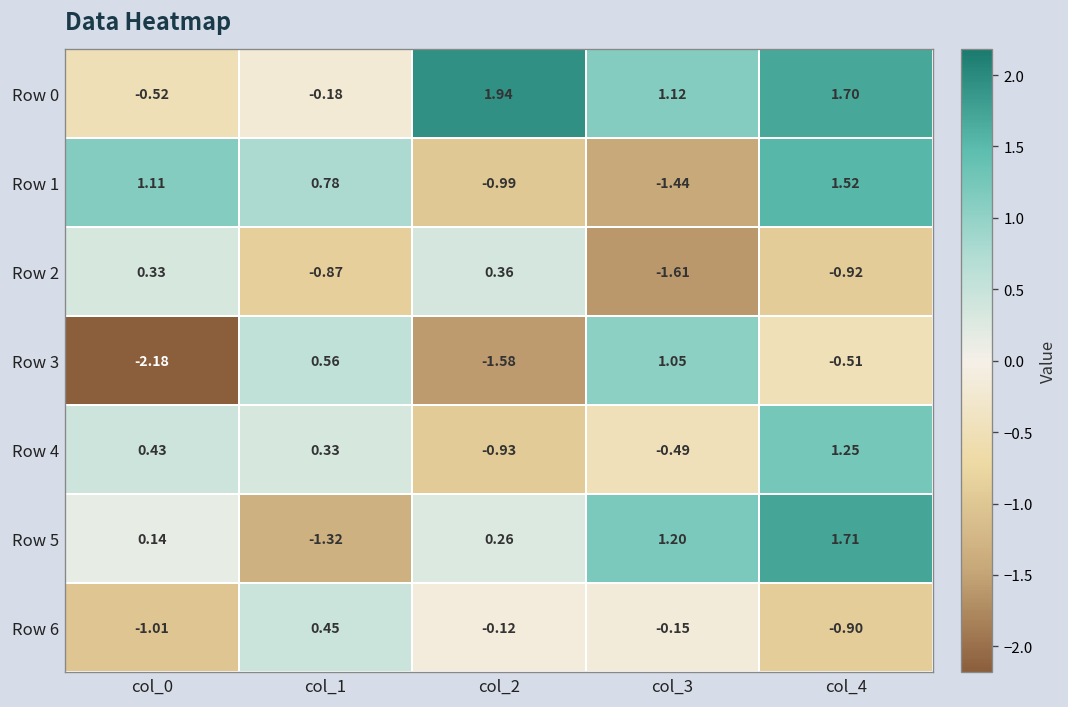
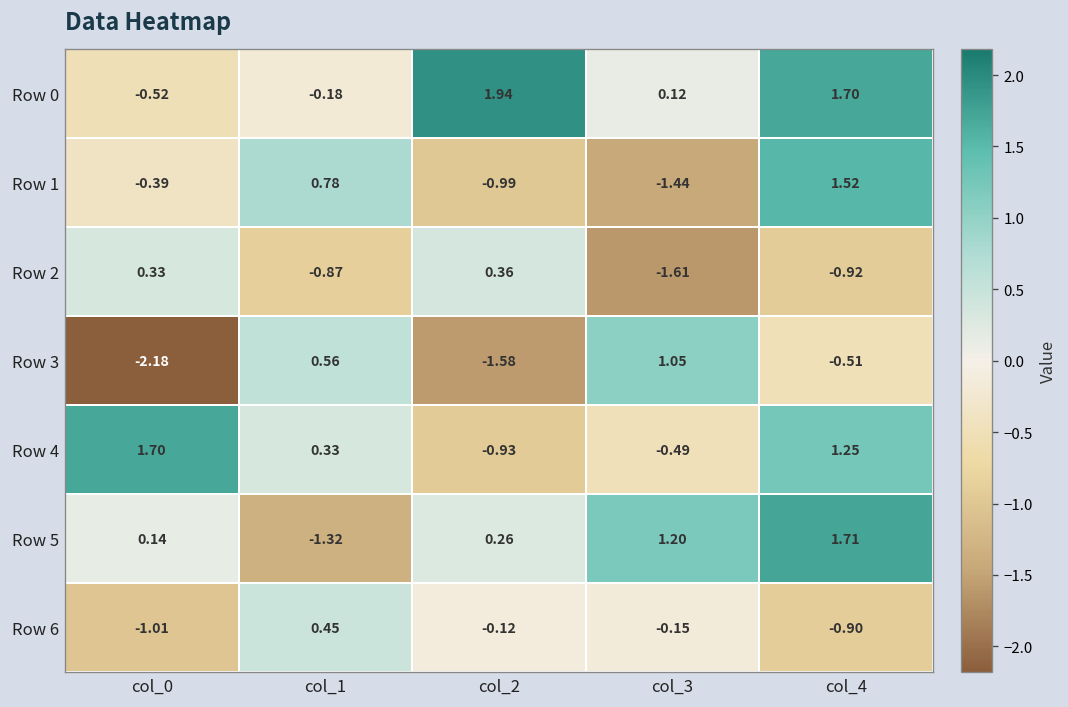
  {
    "Row 0": {
      "col_0": -0.52,
      "col_1": -0.18,
      "col_2": 1.94,
-     "col_3": 1.12,
+     "col_3": 0.12,
      "col_4": 1.70
    },
    "Row 1": {
-     "col_0": 1.11,
+     "col_0": -0.39,
      "col_1": 0.78,
      "col_2": -0.99,
      "col_3": -1.44,
      "col_4": 1.52
    },
    "Row 2": {
      "col_0": 0.33,
      "col_1": -0.87,
      "col_2": 0.36,
      "col_3": -1.61,
      "col_4": -0.92
    },
    "Row 3": {
      "col_0": -2.18,
      "col_1": 0.56,
      "col_2": -1.58,
      "col_3": 1.05,
      "col_4": -0.51
    },
    "Row 4": {
-     "col_0": 0.43,
+     "col_0": 1.70,
      "col_1": 0.33,
      "col_2": -0.93,
      "col_3": -0.49,
      "col_4": 1.25
    },
    "Row 5": {
      "col_0": 0.14,
      "col_1": -1.32,
      "col_2": 0.26,
      "col_3": 1.20,
      "col_4": 1.71
    },
    "Row 6": {
      "col_0": -1.01,
      "col_1": 0.45,
      "col_2": -0.12,
      "col_3": -0.15,
      "col_4": -0.90
    }
  }
